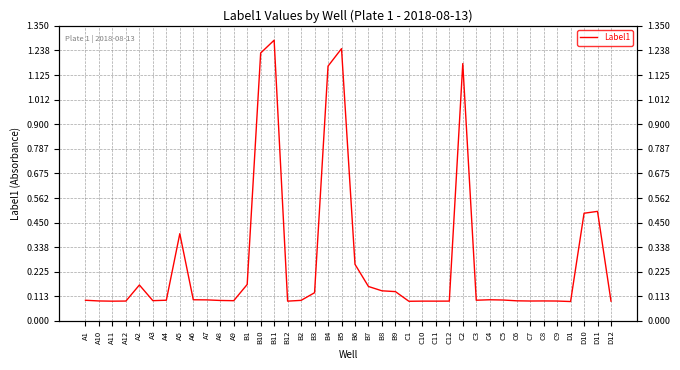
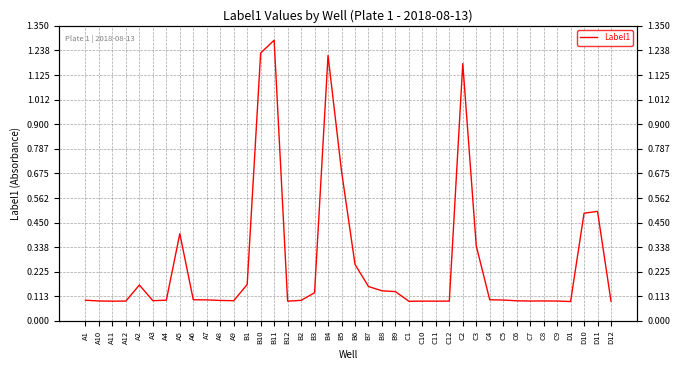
  {
    "A1": 0.09,
    "A10": 0.09,
    "A11": 0.09,
    "A12": 0.09,
    "A2": 0.16,
    "A3": 0.09,
    "A4": 0.09,
    "A5": 0.40,
    "A6": 0.10,
    "A7": 0.10,
    "A8": 0.09,
    "A9": 0.09,
    "B1": 0.17,
    "B10": 1.23,
    "B11": 1.28,
    "B12": 0.09,
    "B2": 0.09,
    "B3": 0.13,
-   "B4": 1.17,
-   "B5": 1.25,
+   "B4": 1.21,
+   "B5": 0.69,
    "B6": 0.26,
    "B7": 0.16,
    "B8": 0.14,
    "B9": 0.13,
    "C1": 0.09,
    "C10": 0.09,
    "C11": 0.09,
    "C12": 0.09,
    "C2": 1.18,
-   "C3": 0.09,
+   "C3": 0.34,
    "C4": 0.10,
    "C5": 0.10,
    "C6": 0.09,
    "C7": 0.09,
    "C8": 0.09,
    "C9": 0.09,
    "D1": 0.09,
    "D10": 0.49,
    "D11": 0.50,
    "D12": 0.09
  }
